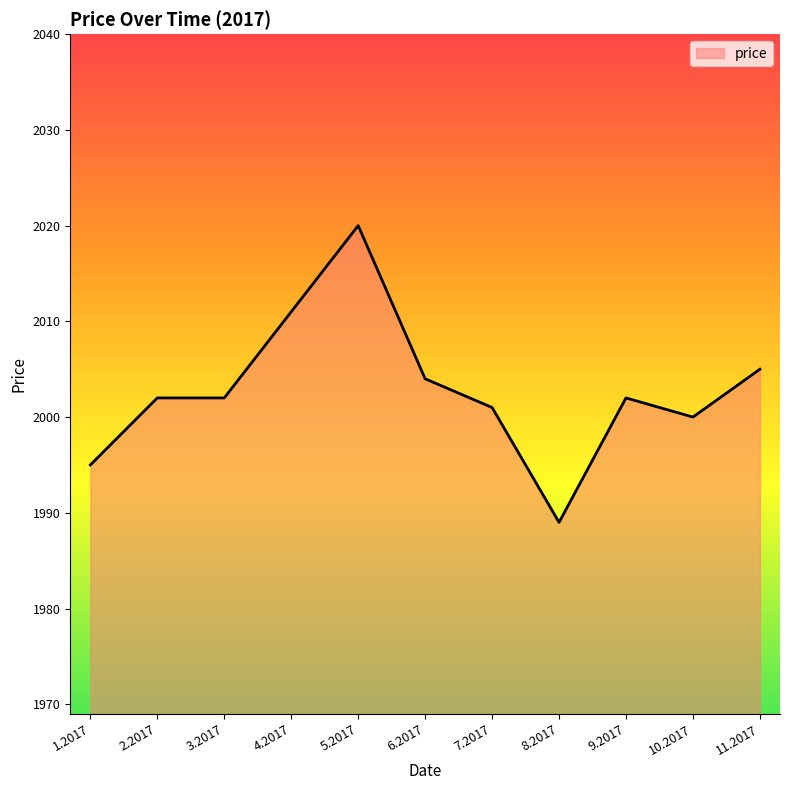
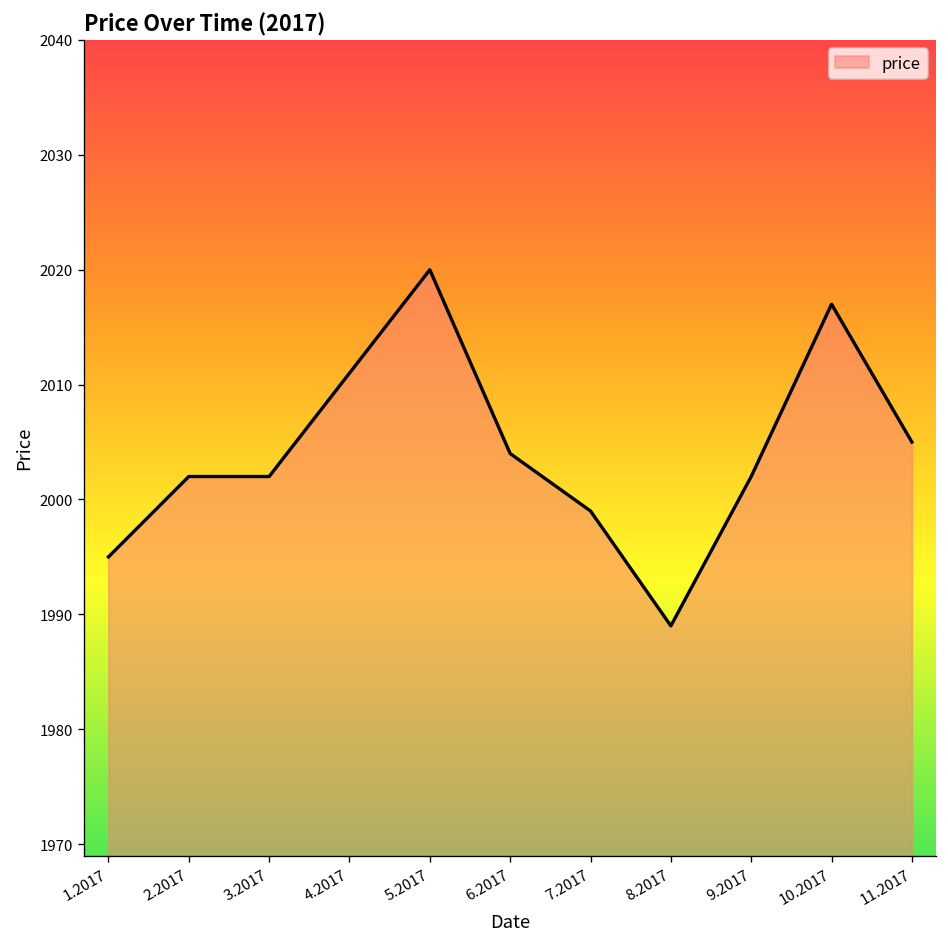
  {
    "1.2017": 1995,
    "2.2017": 2002,
    "3.2017": 2002,
    "4.2017": 2011,
    "5.2017": 2020,
    "6.2017": 2004,
-   "7.2017": 2001,
+   "7.2017": 1999,
    "8.2017": 1989,
    "9.2017": 2002,
-   "10.2017": 2000,
+   "10.2017": 2017,
    "11.2017": 2005
  }
